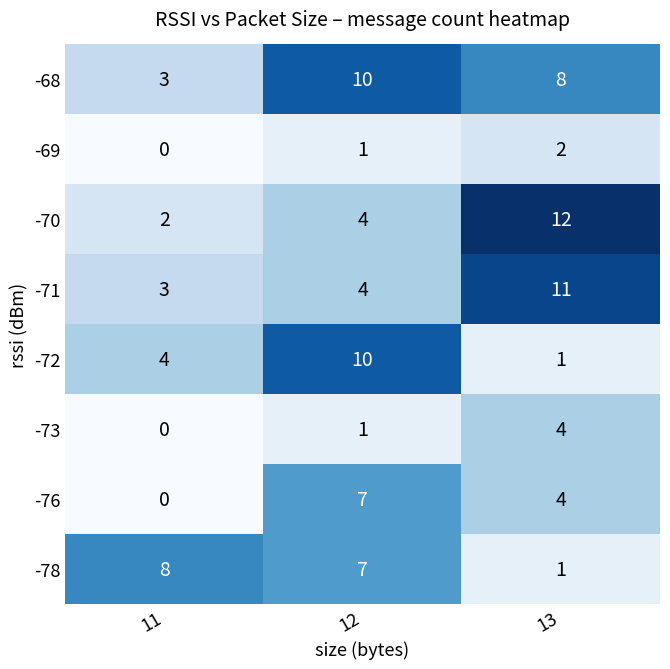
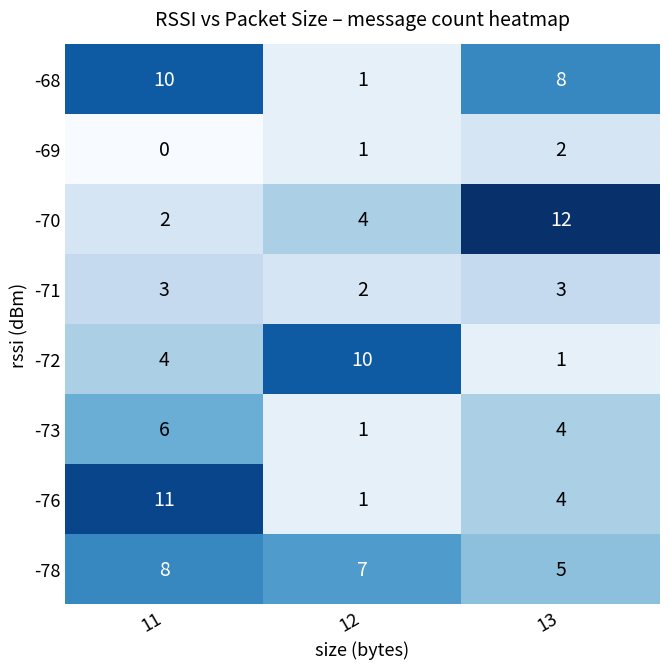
  {
    "-68": {
-     "11": 3,
-     "12": 10,
+     "11": 10,
+     "12": 1,
      "13": 8
    },
    "-69": {
      "11": 0,
      "12": 1,
      "13": 2
    },
    "-70": {
      "11": 2,
      "12": 4,
      "13": 12
    },
    "-71": {
      "11": 3,
-     "12": 4,
-     "13": 11
+     "12": 2,
+     "13": 3
    },
    "-72": {
      "11": 4,
      "12": 10,
      "13": 1
    },
    "-73": {
-     "11": 0,
+     "11": 6,
      "12": 1,
      "13": 4
    },
    "-76": {
-     "11": 0,
-     "12": 7,
+     "11": 11,
+     "12": 1,
      "13": 4
    },
    "-78": {
      "11": 8,
      "12": 7,
-     "13": 1
+     "13": 5
    }
  }
